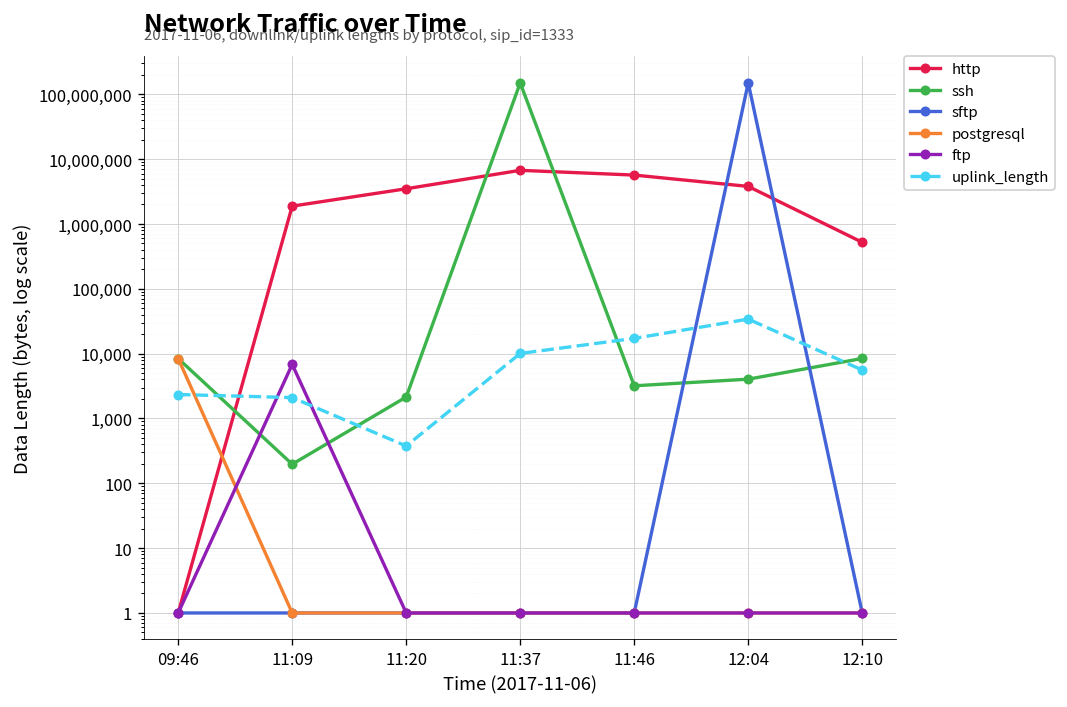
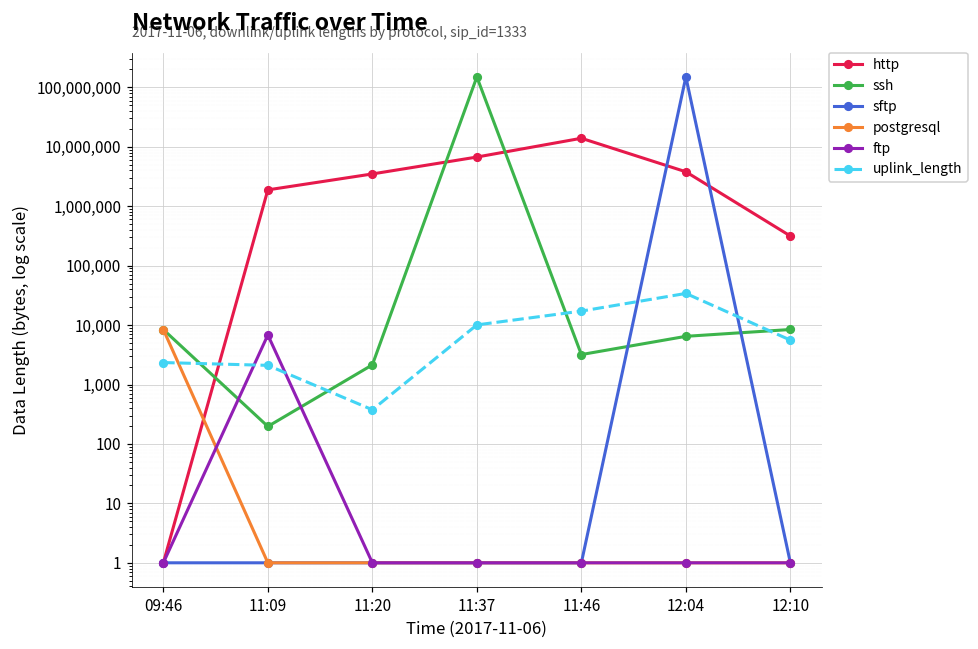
  {
    "http": {
      "11:09": "1,900,000",
      "11:20": "3,000,000",
      "11:37": "7,000,000",
-     "11:46": "6,000,000",
+     "11:46": "14,000,000",
      "12:04": "4,000,000",
-     "12:10": "500,000"
+     "12:10": "300,000"
    },
    "ssh": {
      "11:09": "200",
      "11:20": "2,100",
      "11:37": "150,000,000",
      "11:46": "3,000",
-     "12:04": "4,000",
+     "12:04": "6,000",
      "12:10": "8,000"
    },
    "sftp": {
      "12:04": "150,000,000"
    },
    "ftp": {
      "11:09": "7,000"
    },
    "uplink_length": {
      "09:46": "2,300",
      "11:09": "2,100",
      "11:20": "400",
      "11:37": "10,000",
      "11:46": "17,000",
      "12:04": "30,000",
      "12:10": "6,000"
    }
  }
